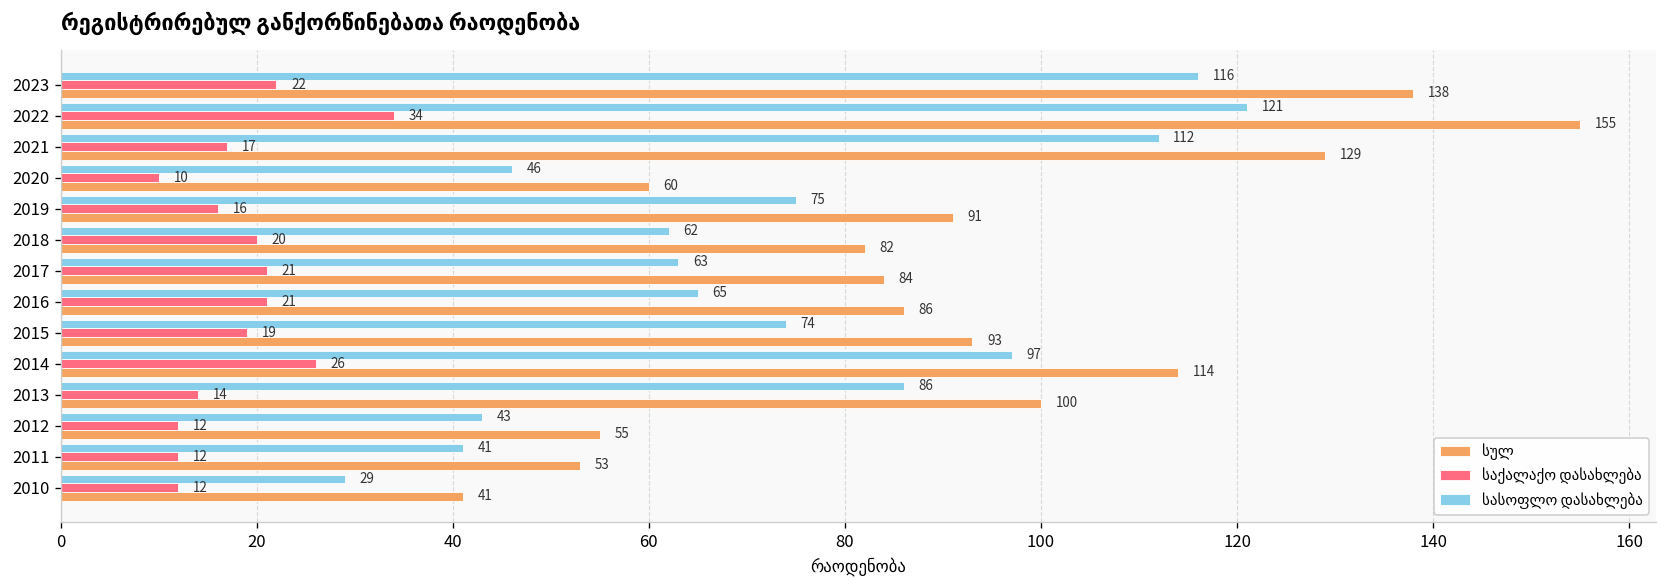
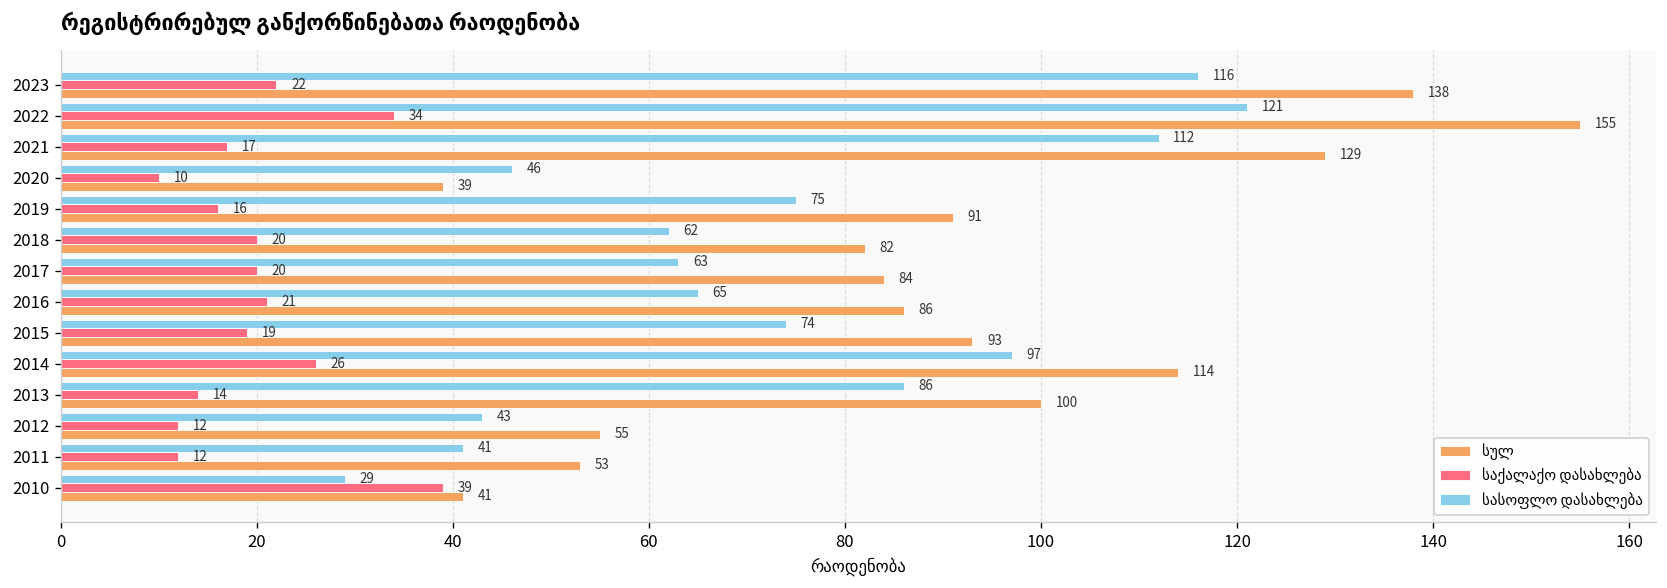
  {
    "სულ": {
      "2023": 138,
      "2022": 155,
      "2021": 129,
-     "2020": 60,
+     "2020": 39,
      "2019": 91,
      "2018": 82,
      "2017": 84,
      "2016": 86,
      "2015": 93,
      "2014": 114,
      "2013": 100,
      "2012": 55,
      "2011": 53,
      "2010": 41
    },
    "საქალაქო დასახლება": {
      "2023": 22,
      "2022": 34,
      "2021": 17,
      "2020": 10,
      "2019": 16,
      "2018": 20,
-     "2017": 21,
+     "2017": 20,
      "2016": 21,
      "2015": 19,
      "2014": 26,
      "2013": 14,
      "2012": 12,
      "2011": 12,
-     "2010": 12
+     "2010": 39
    },
    "სასოფლო დასახლება": {
      "2023": 116,
      "2022": 121,
      "2021": 112,
      "2020": 46,
      "2019": 75,
      "2018": 62,
      "2017": 63,
      "2016": 65,
      "2015": 74,
      "2014": 97,
      "2013": 86,
      "2012": 43,
      "2011": 41,
      "2010": 29
    }
  }
